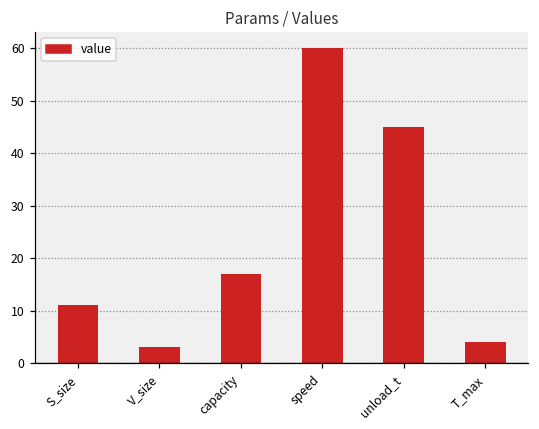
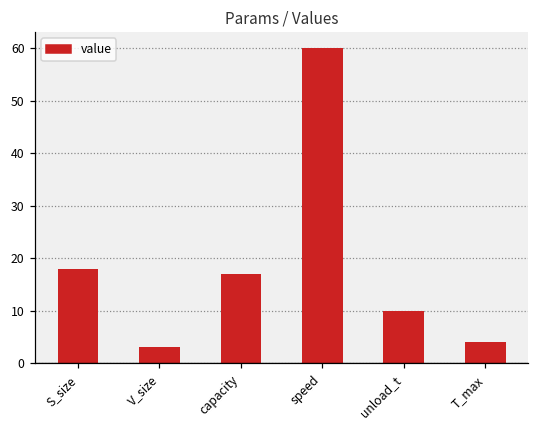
  {
-   "S_size": 11,
+   "S_size": 18,
    "V_size": 3,
    "capacity": 17,
    "speed": 60,
-   "unload_t": 45,
+   "unload_t": 10,
    "T_max": 4
  }
